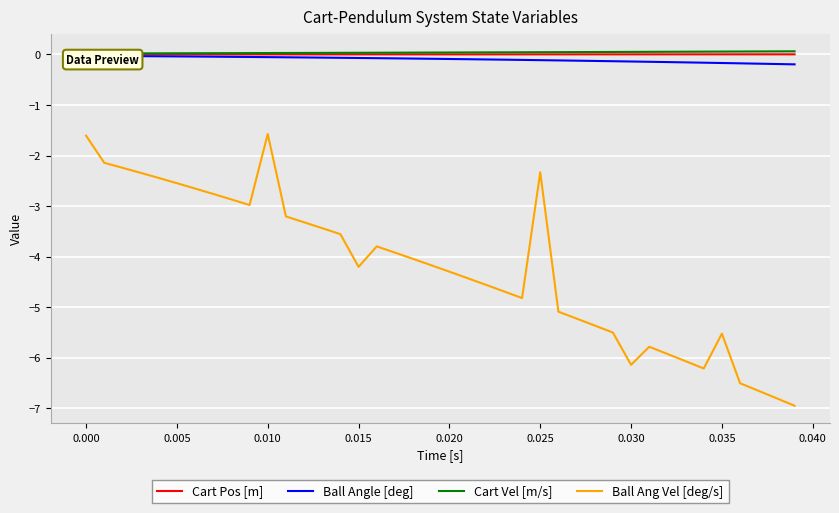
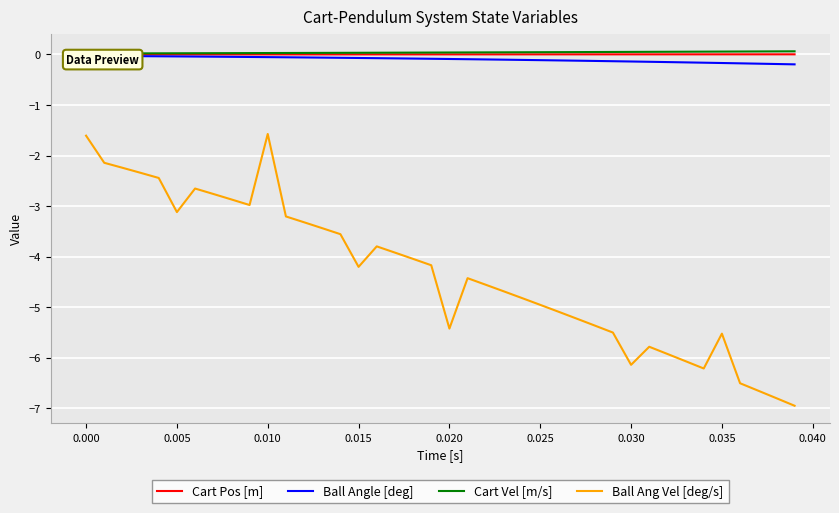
  {
    "Cart Pos [m]": {
      "0.035": 0.0
    },
    "Ball Angle [deg]": {
      "0.010": -0.1,
      "0.015": -0.1,
      "0.020": -0.1,
      "0.025": -0.1,
      "0.030": -0.1,
      "0.035": -0.2
    },
    "Cart Vel [m/s]": {
      "0.035": 0.1
    },
    "Ball Ang Vel [deg/s]": {
      "0.000": -1.6,
-     "0.005": -2.5,
+     "0.005": -3.1,
      "0.010": -1.6,
      "0.015": -4.2,
-     "0.020": -4.3,
-     "0.025": -2.3,
+     "0.020": -5.4,
+     "0.025": -5.0,
      "0.030": -6.1,
      "0.035": -5.5
    }
  }
